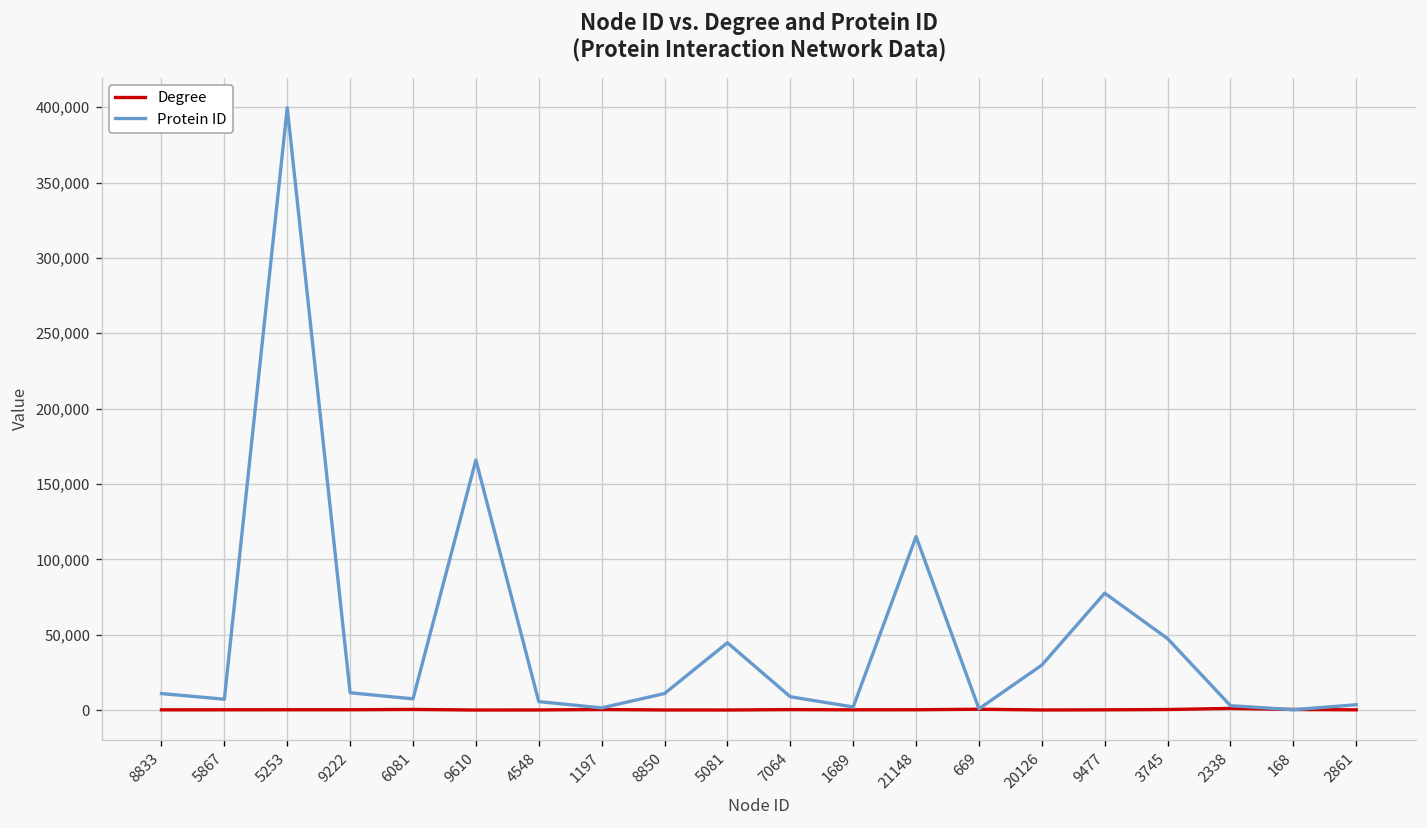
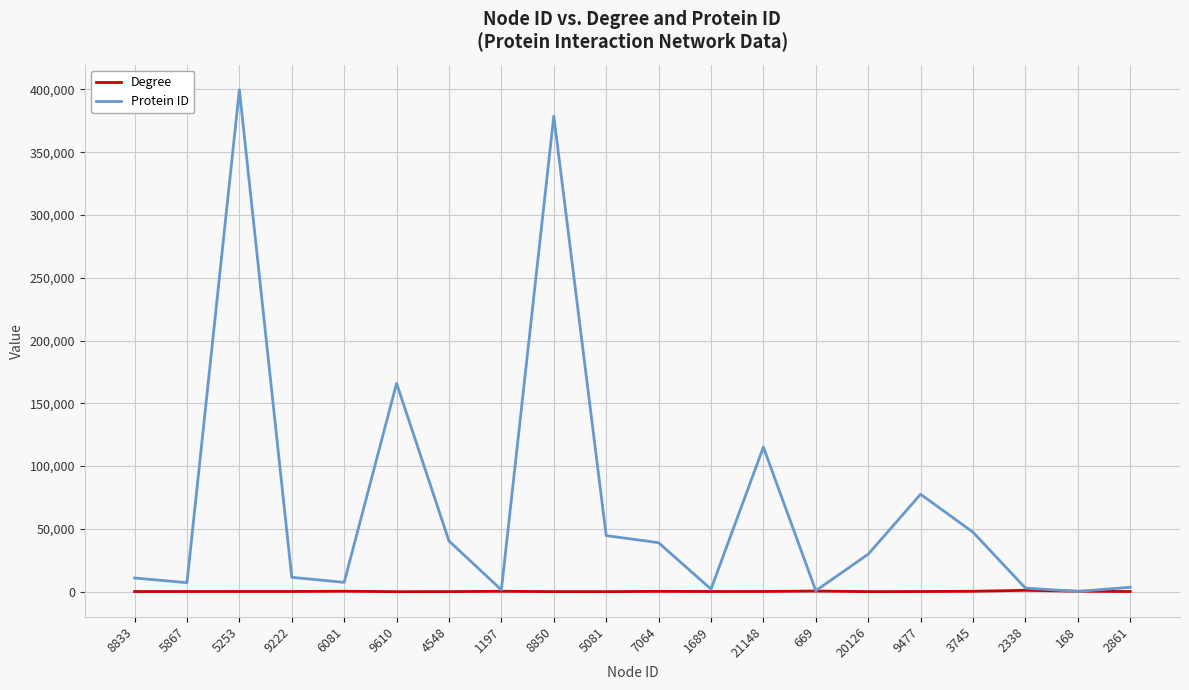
  {
    "Degree": {
      "8833": "0",
      "5867": "0",
      "5253": "0",
      "9222": "0",
      "6081": "0",
      "9610": "0",
      "4548": "0",
      "8850": "0",
      "5081": "0",
      "7064": "0",
      "21148": "0",
      "20126": "0",
      "9477": "0",
      "3745": "0",
      "2861": "0"
    },
    "Protein ID": {
      "8833": "11,000",
      "5867": "7,000",
      "5253": "400,000",
      "9222": "11,000",
      "6081": "7,000",
      "9610": "166,000",
-     "4548": "6,000",
-     "8850": "11,000",
+     "4548": "40,000",
+     "8850": "379,000",
      "5081": "45,000",
-     "7064": "9,000",
+     "7064": "39,000",
      "21148": "115,000",
      "20126": "30,000",
      "9477": "78,000",
      "3745": "47,000",
      "2861": "4,000"
    }
  }
